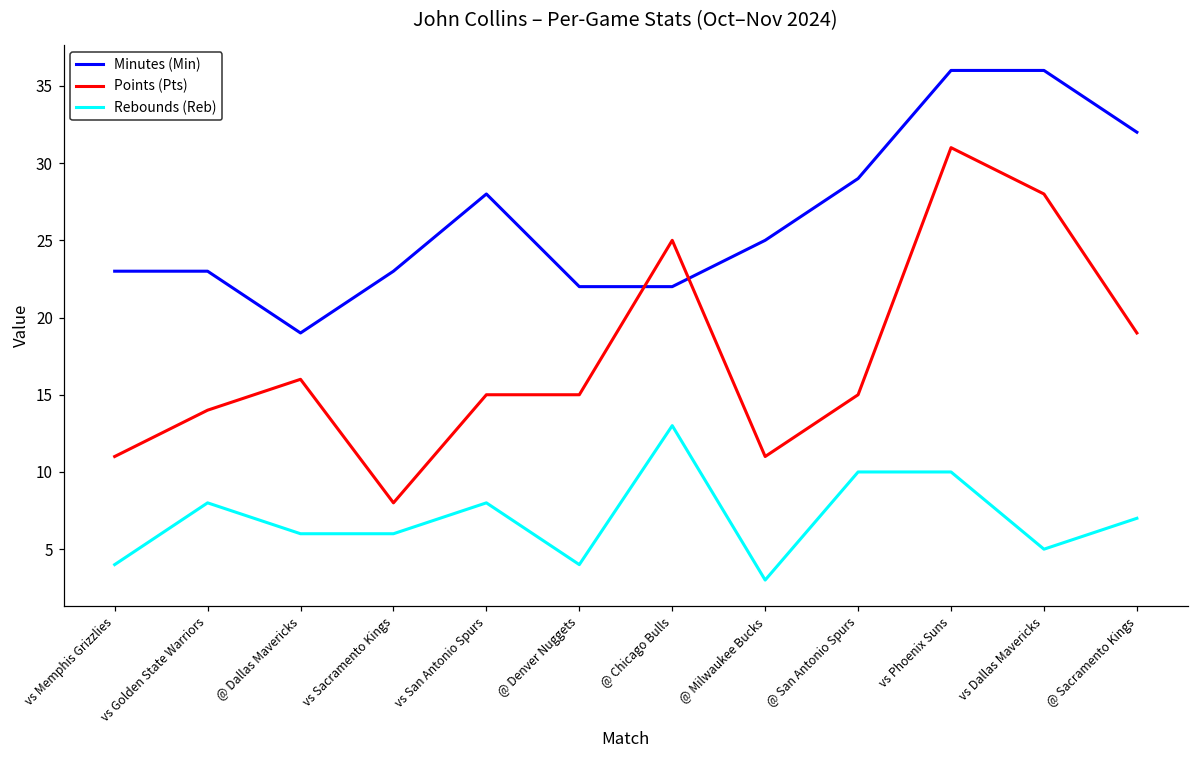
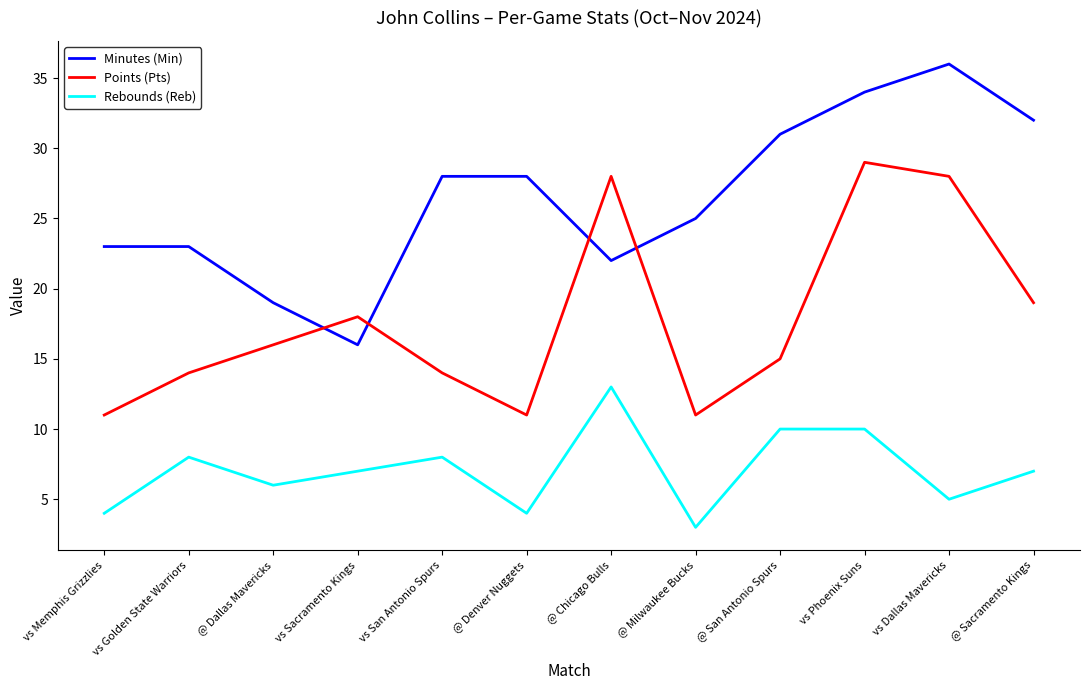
  {
    "Minutes (Min)": {
      "vs Memphis Grizzlies": 23,
      "vs Golden State Warriors": 23,
      "@ Dallas Mavericks": 19,
-     "vs Sacramento Kings": 23,
+     "vs Sacramento Kings": 16,
      "vs San Antonio Spurs": 28,
-     "@ Denver Nuggets": 22,
+     "@ Denver Nuggets": 28,
      "@ Chicago Bulls": 22,
      "@ Milwaukee Bucks": 25,
-     "@ San Antonio Spurs": 29,
-     "vs Phoenix Suns": 36,
+     "@ San Antonio Spurs": 31,
+     "vs Phoenix Suns": 34,
      "vs Dallas Mavericks": 36,
      "@ Sacramento Kings": 32
    },
    "Points (Pts)": {
      "vs Memphis Grizzlies": 11,
      "vs Golden State Warriors": 14,
      "@ Dallas Mavericks": 16,
-     "vs Sacramento Kings": 8,
-     "vs San Antonio Spurs": 15,
-     "@ Denver Nuggets": 15,
-     "@ Chicago Bulls": 25,
+     "vs Sacramento Kings": 18,
+     "vs San Antonio Spurs": 14,
+     "@ Denver Nuggets": 11,
+     "@ Chicago Bulls": 28,
      "@ Milwaukee Bucks": 11,
      "@ San Antonio Spurs": 15,
-     "vs Phoenix Suns": 31,
+     "vs Phoenix Suns": 29,
      "vs Dallas Mavericks": 28,
      "@ Sacramento Kings": 19
    },
    "Rebounds (Reb)": {
      "vs Memphis Grizzlies": 4,
      "vs Golden State Warriors": 8,
      "@ Dallas Mavericks": 6,
-     "vs Sacramento Kings": 6,
+     "vs Sacramento Kings": 7,
      "vs San Antonio Spurs": 8,
      "@ Denver Nuggets": 4,
      "@ Chicago Bulls": 13,
      "@ Milwaukee Bucks": 3,
      "@ San Antonio Spurs": 10,
      "vs Phoenix Suns": 10,
      "vs Dallas Mavericks": 5,
      "@ Sacramento Kings": 7
    }
  }
